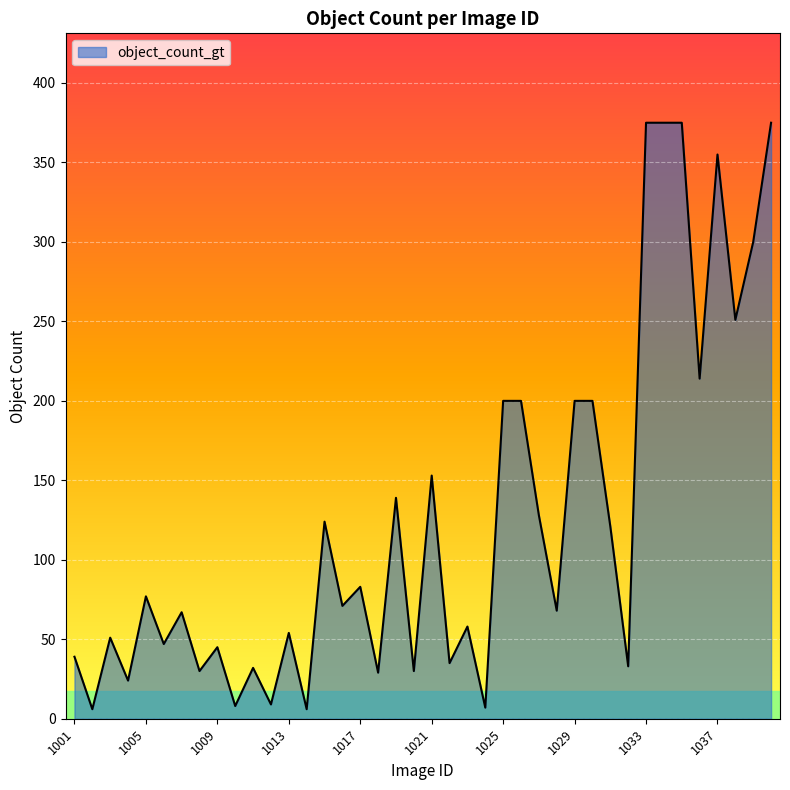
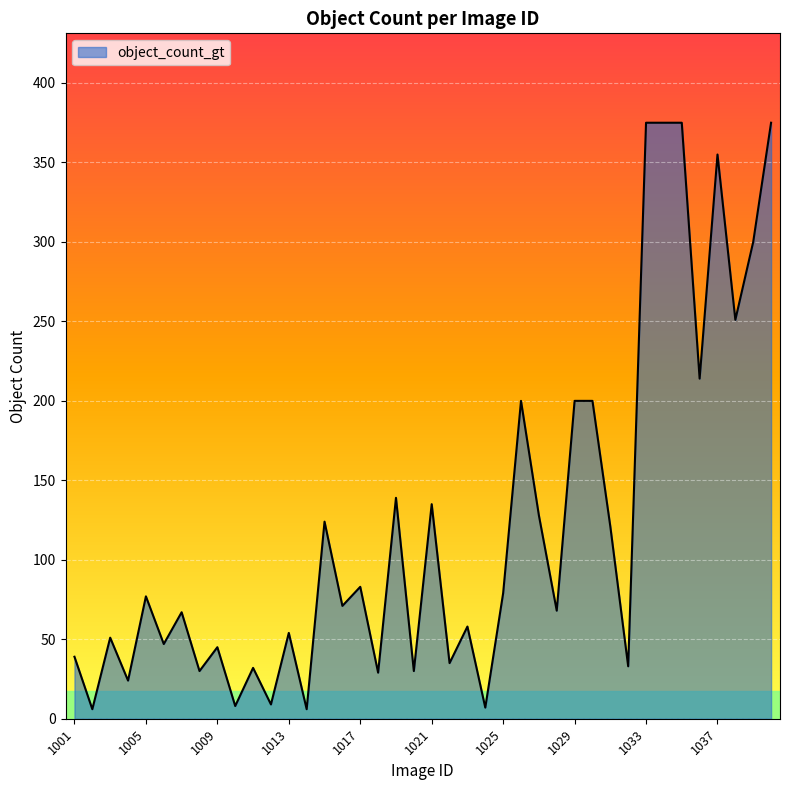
  {
    "1001": 39,
    "1005": 77,
    "1009": 45,
    "1013": 54,
    "1017": 83,
-   "1021": 153,
-   "1025": 200,
+   "1021": 135,
+   "1025": 79,
    "1029": 200,
    "1033": 375,
    "1037": 355
  }
